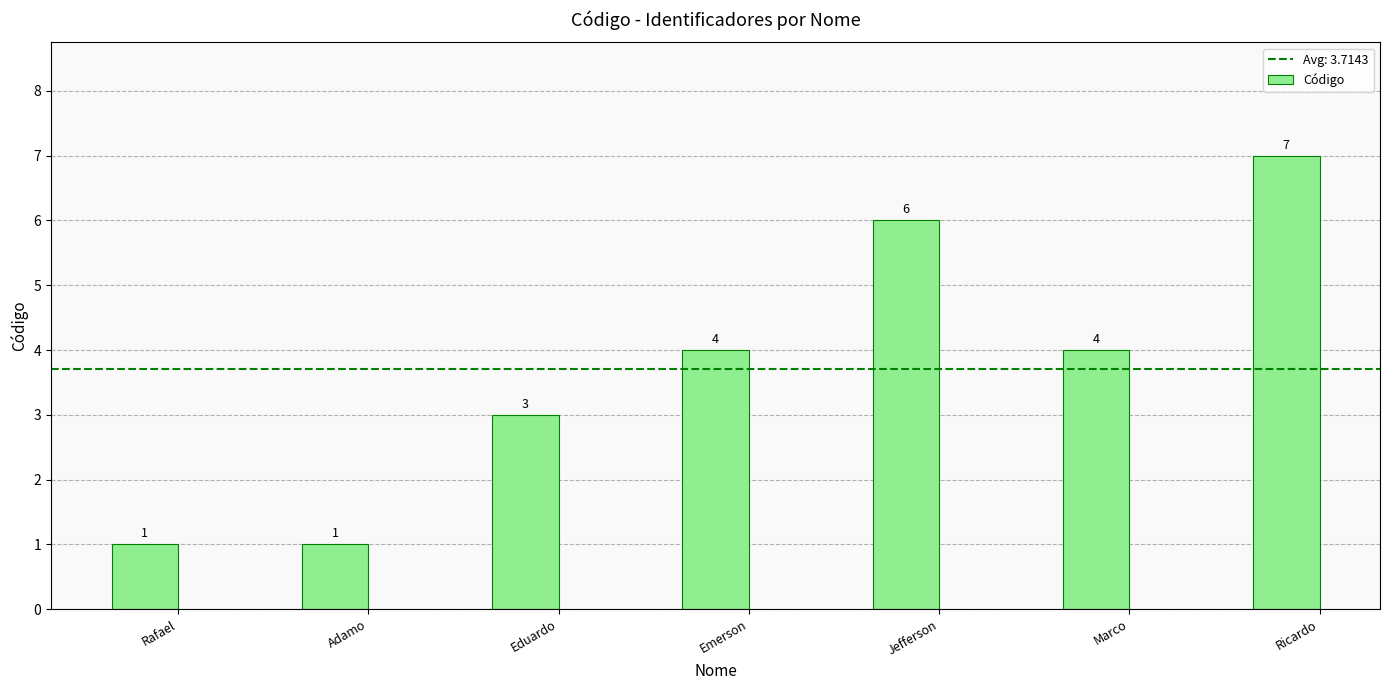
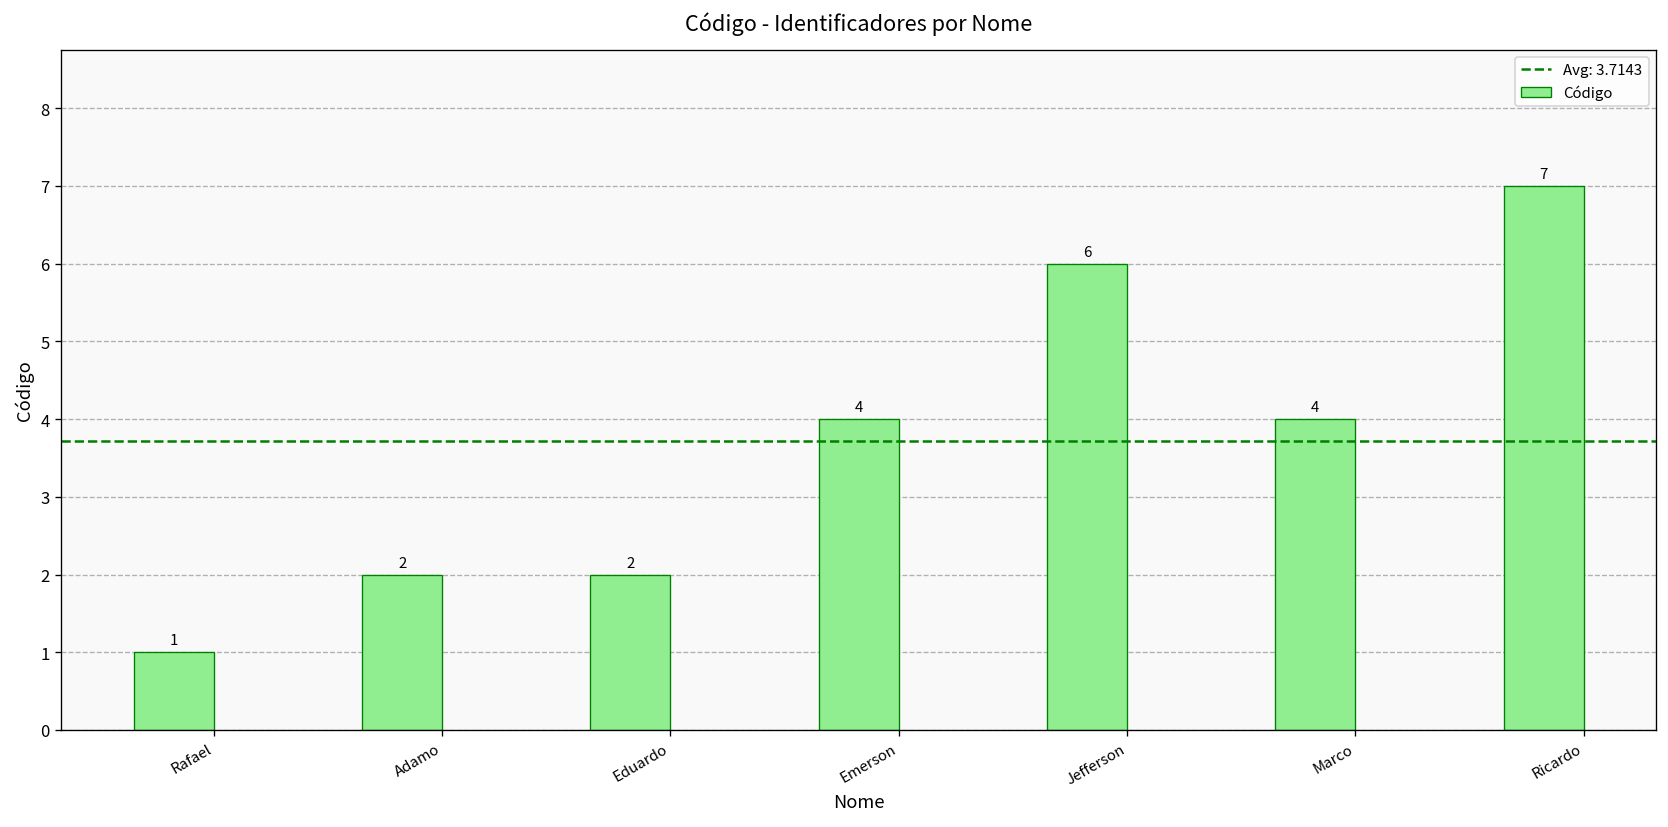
  {
    "Rafael": 1,
-   "Adamo": 1,
-   "Eduardo": 3,
+   "Adamo": 2,
+   "Eduardo": 2,
    "Emerson": 4,
    "Jefferson": 6,
    "Marco": 4,
    "Ricardo": 7
  }
